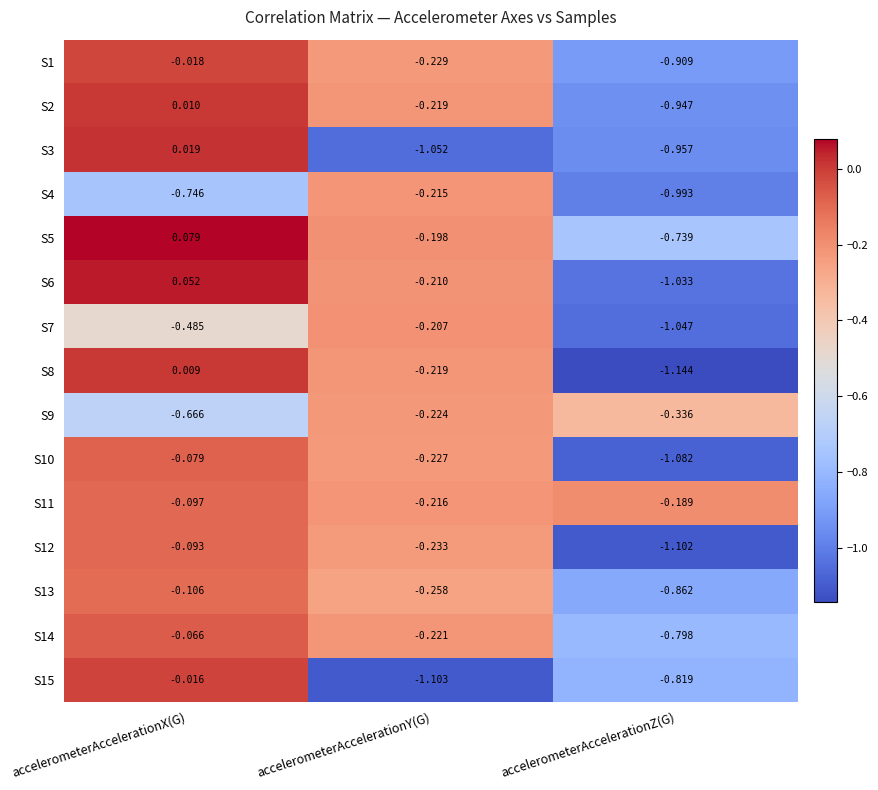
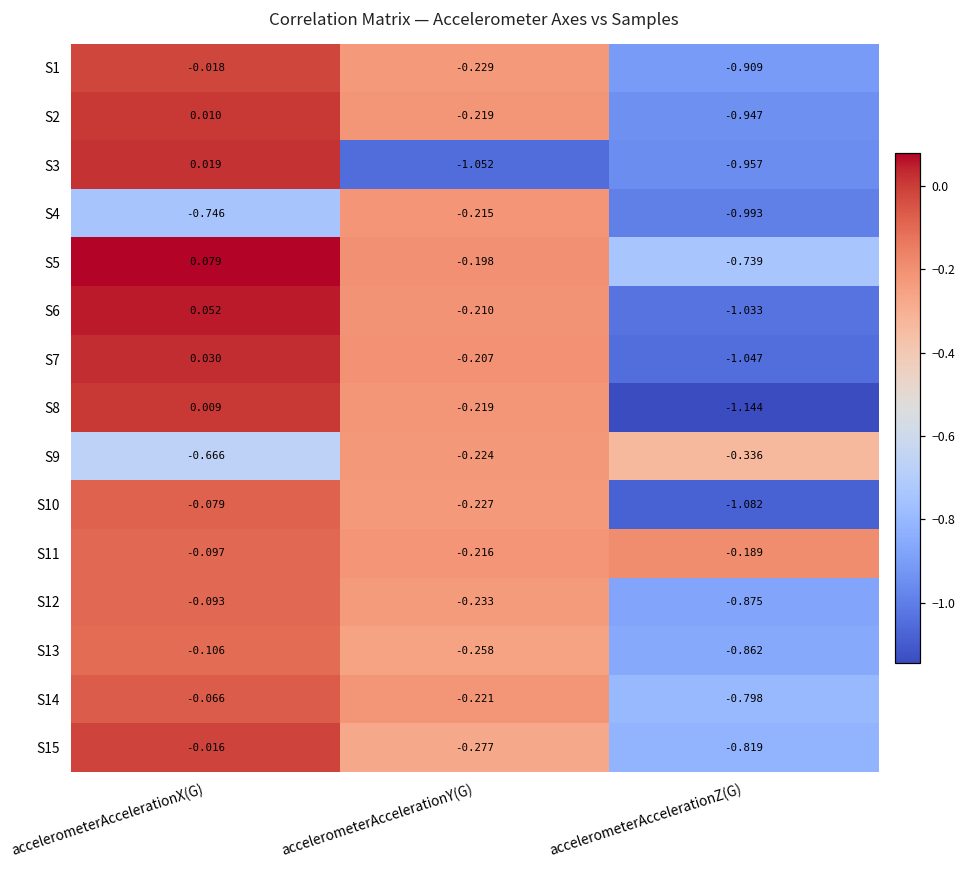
  {
    "S1": {
      "accelerometerAccelerationX(G)": -0.018,
      "accelerometerAccelerationY(G)": -0.229,
      "accelerometerAccelerationZ(G)": -0.909
    },
    "S2": {
      "accelerometerAccelerationX(G)": 0.010,
      "accelerometerAccelerationY(G)": -0.219,
      "accelerometerAccelerationZ(G)": -0.947
    },
    "S3": {
      "accelerometerAccelerationX(G)": 0.019,
      "accelerometerAccelerationY(G)": -1.052,
      "accelerometerAccelerationZ(G)": -0.957
    },
    "S4": {
      "accelerometerAccelerationX(G)": -0.746,
      "accelerometerAccelerationY(G)": -0.215,
      "accelerometerAccelerationZ(G)": -0.993
    },
    "S5": {
      "accelerometerAccelerationX(G)": 0.079,
      "accelerometerAccelerationY(G)": -0.198,
      "accelerometerAccelerationZ(G)": -0.739
    },
    "S6": {
      "accelerometerAccelerationX(G)": 0.052,
      "accelerometerAccelerationY(G)": -0.210,
      "accelerometerAccelerationZ(G)": -1.033
    },
    "S7": {
-     "accelerometerAccelerationX(G)": -0.485,
+     "accelerometerAccelerationX(G)": 0.030,
      "accelerometerAccelerationY(G)": -0.207,
      "accelerometerAccelerationZ(G)": -1.047
    },
    "S8": {
      "accelerometerAccelerationX(G)": 0.009,
      "accelerometerAccelerationY(G)": -0.219,
      "accelerometerAccelerationZ(G)": -1.144
    },
    "S9": {
      "accelerometerAccelerationX(G)": -0.666,
      "accelerometerAccelerationY(G)": -0.224,
      "accelerometerAccelerationZ(G)": -0.336
    },
    "S10": {
      "accelerometerAccelerationX(G)": -0.079,
      "accelerometerAccelerationY(G)": -0.227,
      "accelerometerAccelerationZ(G)": -1.082
    },
    "S11": {
      "accelerometerAccelerationX(G)": -0.097,
      "accelerometerAccelerationY(G)": -0.216,
      "accelerometerAccelerationZ(G)": -0.189
    },
    "S12": {
      "accelerometerAccelerationX(G)": -0.093,
      "accelerometerAccelerationY(G)": -0.233,
-     "accelerometerAccelerationZ(G)": -1.102
+     "accelerometerAccelerationZ(G)": -0.875
    },
    "S13": {
      "accelerometerAccelerationX(G)": -0.106,
      "accelerometerAccelerationY(G)": -0.258,
      "accelerometerAccelerationZ(G)": -0.862
    },
    "S14": {
      "accelerometerAccelerationX(G)": -0.066,
      "accelerometerAccelerationY(G)": -0.221,
      "accelerometerAccelerationZ(G)": -0.798
    },
    "S15": {
      "accelerometerAccelerationX(G)": -0.016,
-     "accelerometerAccelerationY(G)": -1.103,
+     "accelerometerAccelerationY(G)": -0.277,
      "accelerometerAccelerationZ(G)": -0.819
    }
  }
